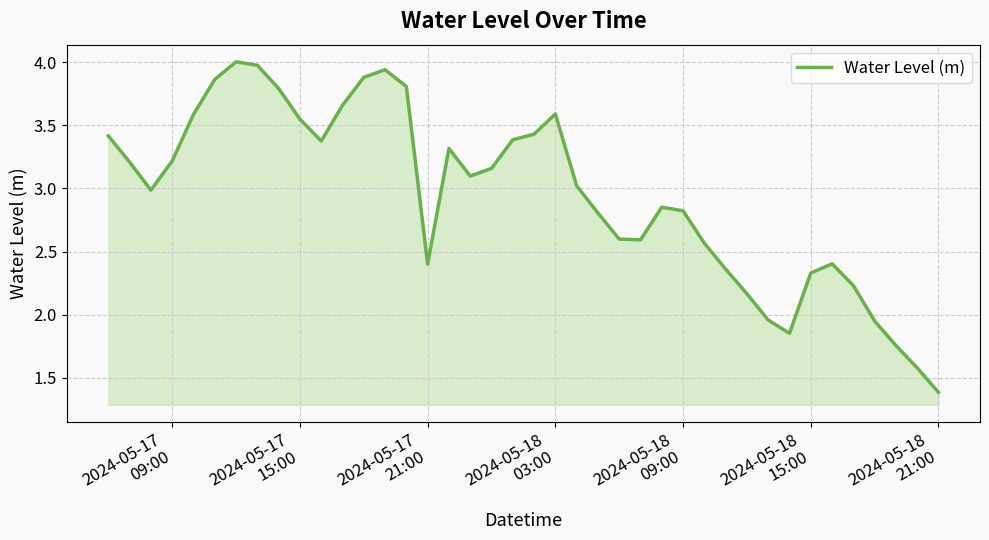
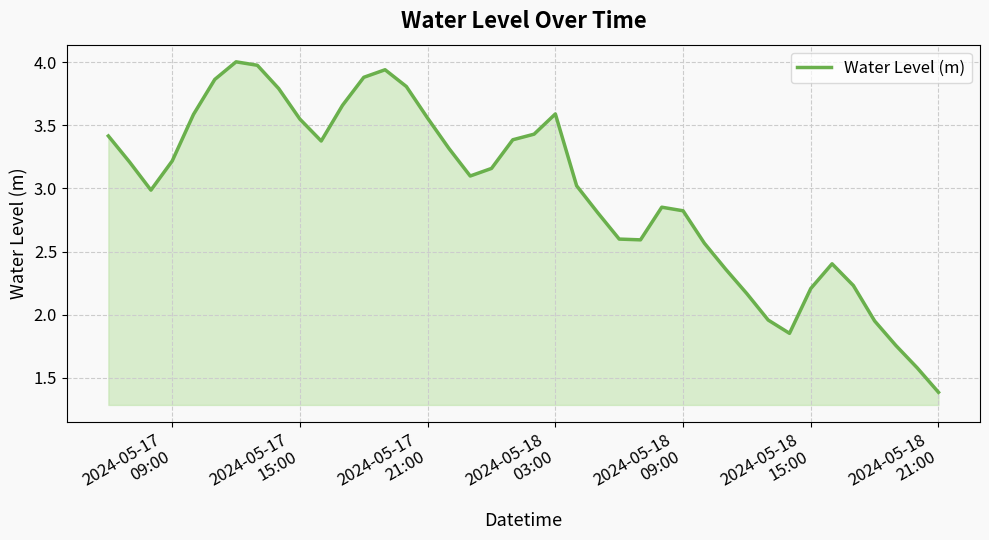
  {
    "2024-05-17 09:00": 3.22,
    "2024-05-17 15:00": 3.55,
-   "2024-05-17 21:00": 2.40,
+   "2024-05-17 21:00": 3.56,
    "2024-05-18 03:00": 3.59,
    "2024-05-18 09:00": 2.82,
-   "2024-05-18 15:00": 2.33,
+   "2024-05-18 15:00": 2.21,
    "2024-05-18 21:00": 1.39
  }
